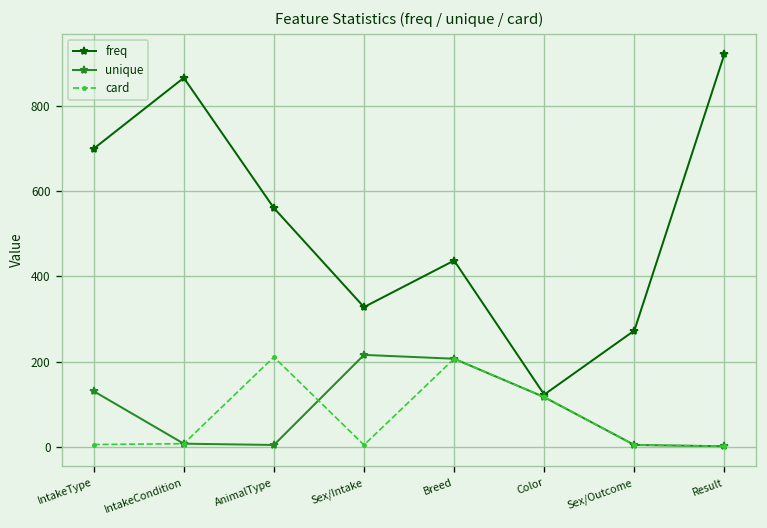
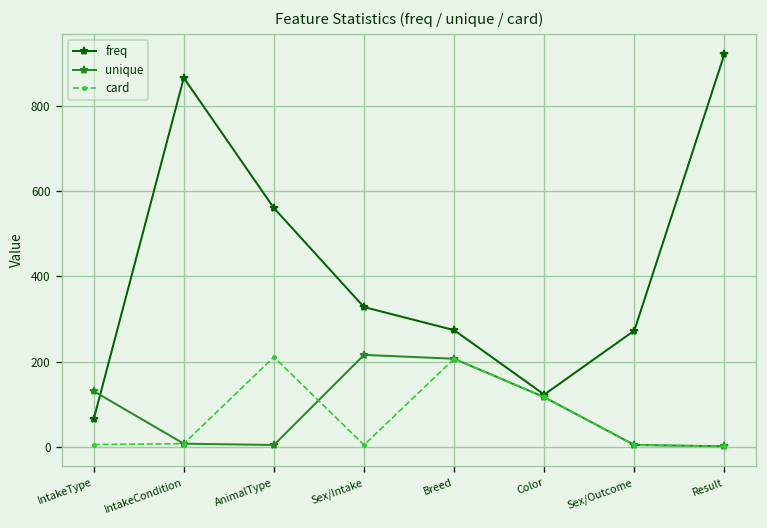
  {
    "freq": {
-     "IntakeType": 700,
+     "IntakeType": 70,
      "IntakeCondition": 870,
      "AnimalType": 560,
      "Sex/Intake": 330,
-     "Breed": 440,
+     "Breed": 270,
      "Sex/Outcome": 270,
      "Result": 920
    },
    "unique": {
      "IntakeType": 130,
      "AnimalType": 10,
      "Sex/Intake": 220
    },
    "card": {
      "IntakeType": 10,
      "AnimalType": 210,
      "Sex/Intake": 10
    }
  }
